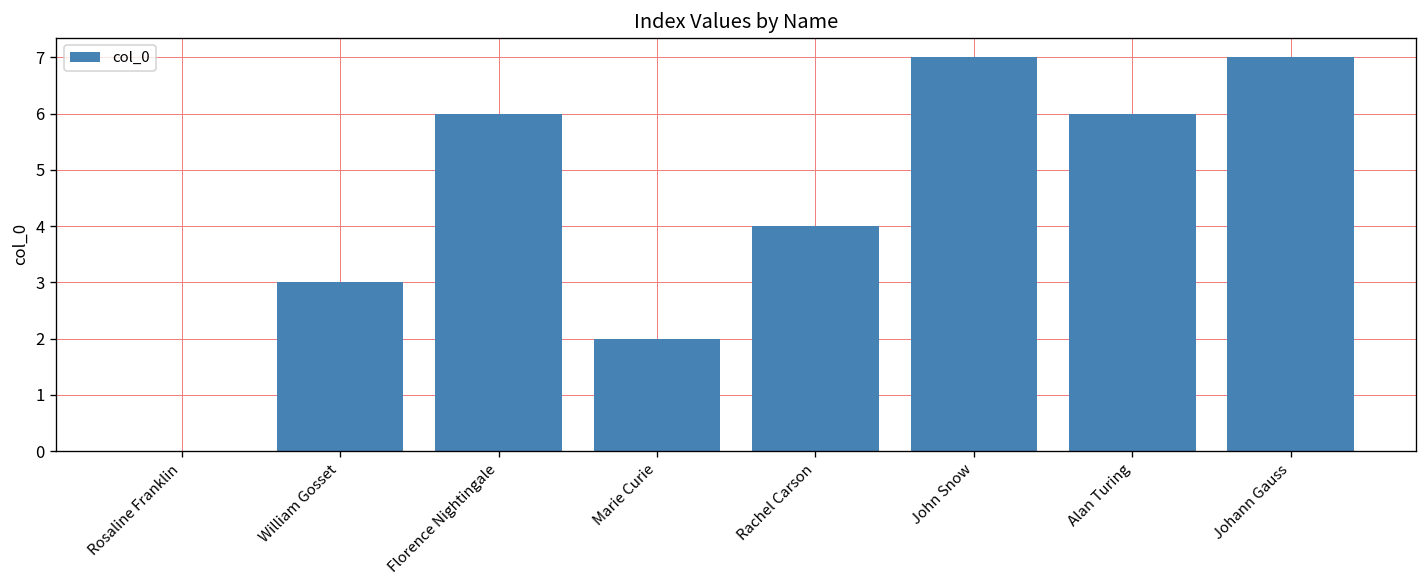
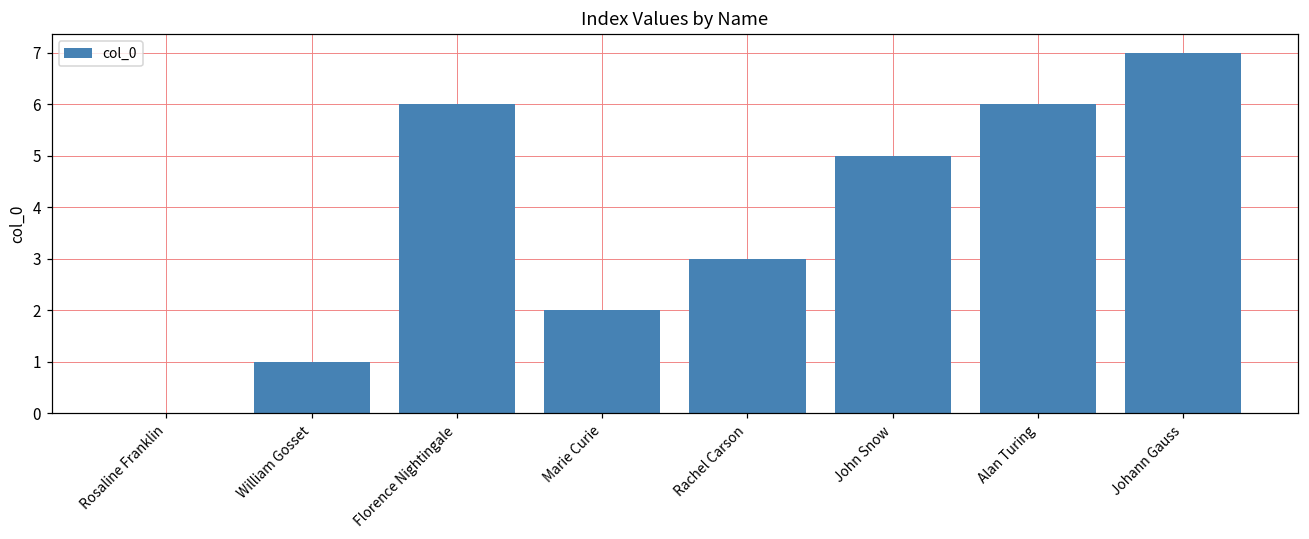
  {
    "Rosaline Franklin": 0,
-   "William Gosset": 3,
+   "William Gosset": 1,
    "Florence Nightingale": 6,
    "Marie Curie": 2,
-   "Rachel Carson": 4,
-   "John Snow": 7,
+   "Rachel Carson": 3,
+   "John Snow": 5,
    "Alan Turing": 6,
    "Johann Gauss": 7
  }
